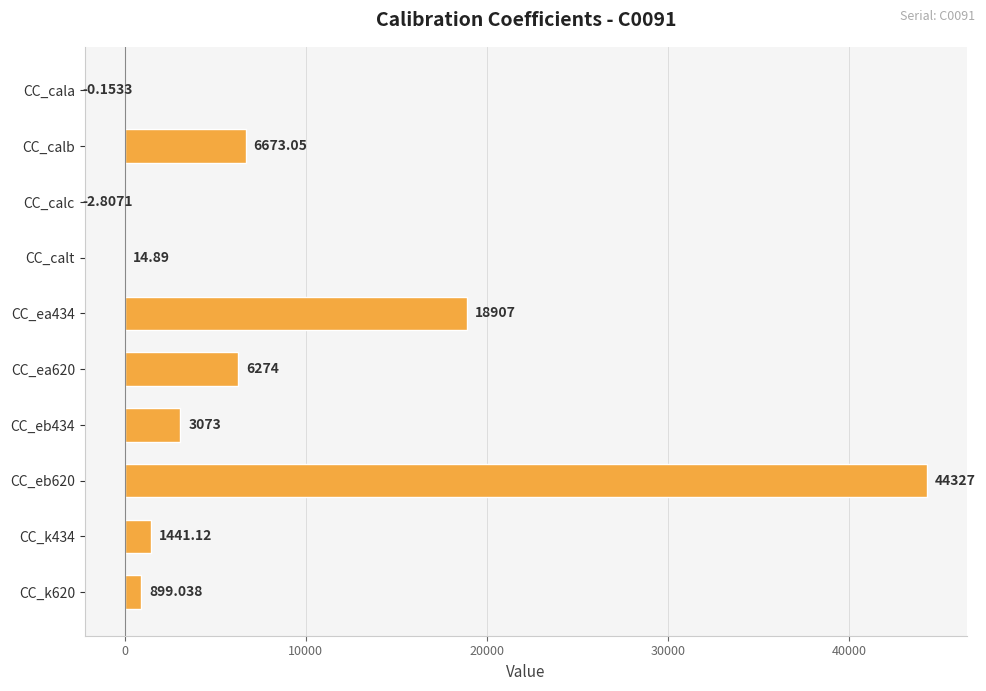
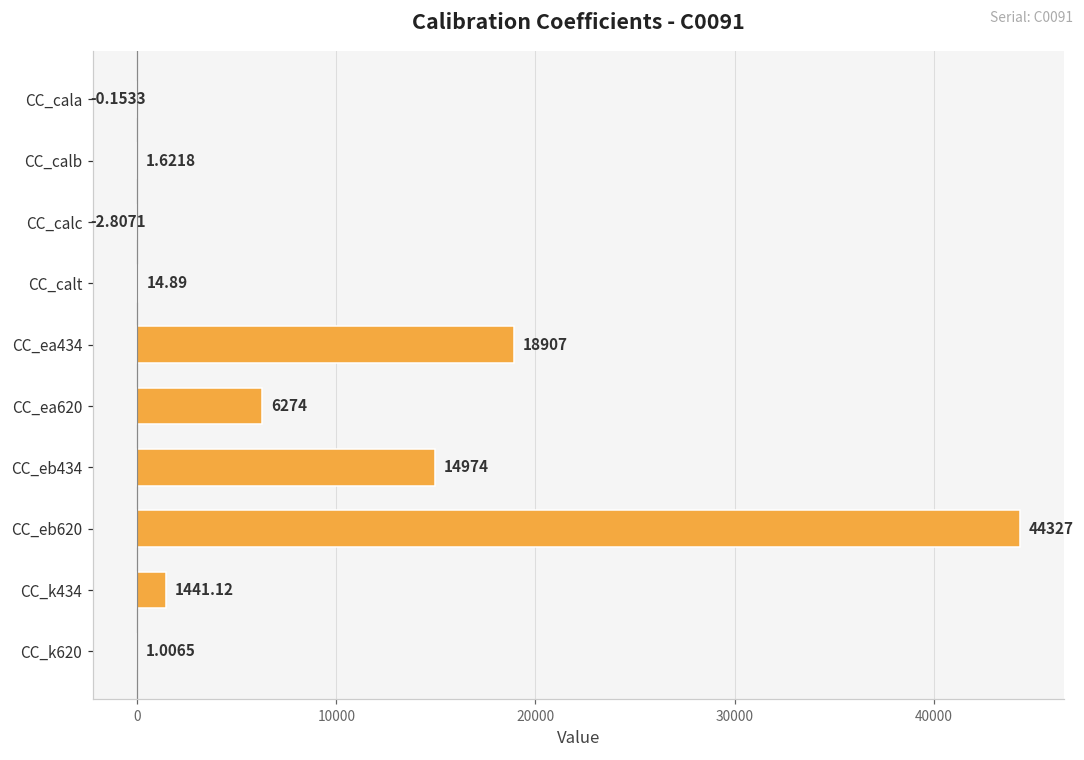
  {
    "CC_cala": -0.1533,
-   "CC_calb": 6673.05,
+   "CC_calb": 1.6218,
    "CC_calc": -2.8071,
    "CC_calt": 14.89,
    "CC_ea434": 18907,
    "CC_ea620": 6274,
-   "CC_eb434": 3073,
+   "CC_eb434": 14974,
    "CC_eb620": 44327,
    "CC_k434": 1441.12,
-   "CC_k620": 899.038
+   "CC_k620": 1.0065
  }
